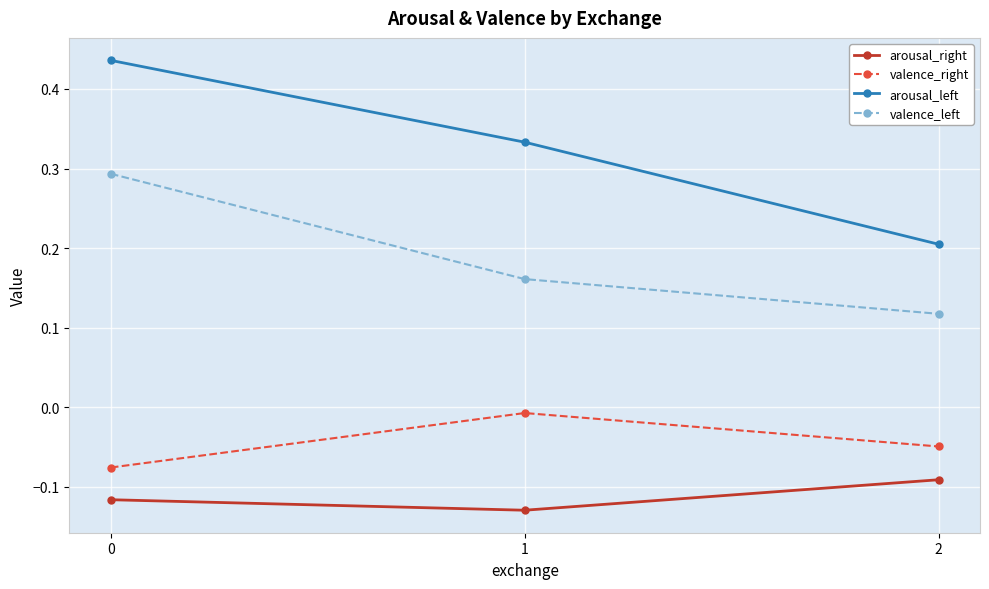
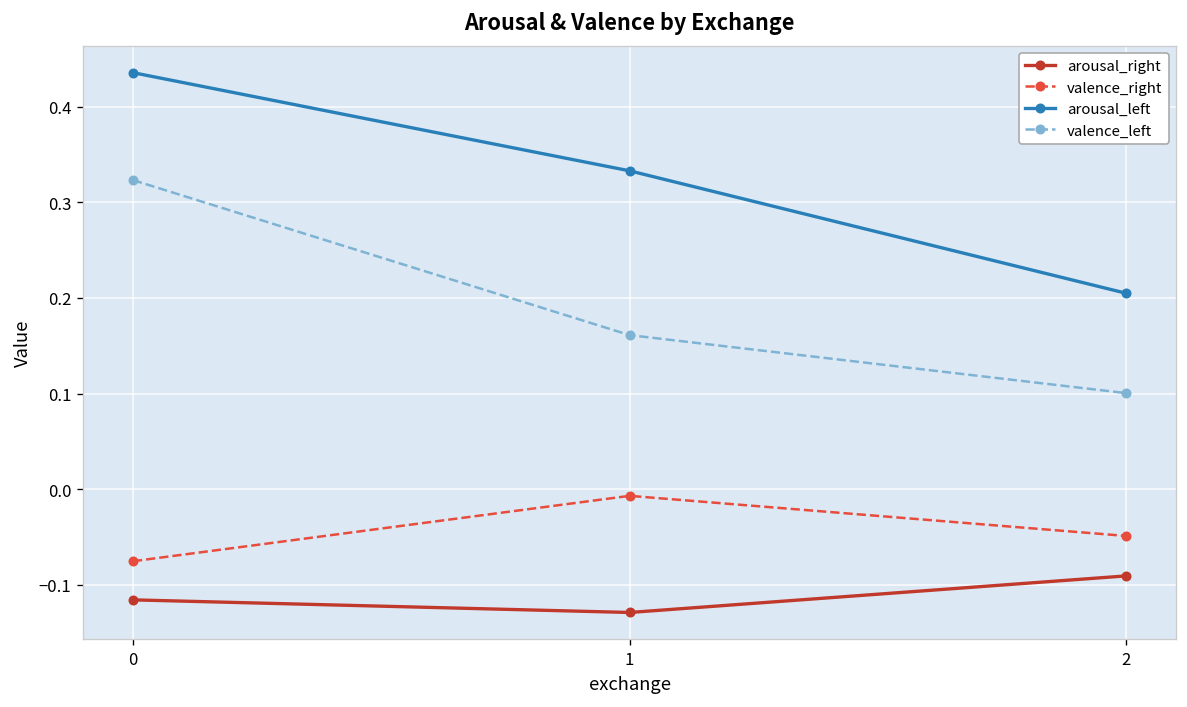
  {
    "arousal_left": {
      "0": 0.44,
      "1": 0.33,
      "2": 0.20
    },
    "valence_left": {
-     "0": 0.29,
+     "0": 0.32,
      "1": 0.16,
-     "2": 0.12
+     "2": 0.10
    }
  }
